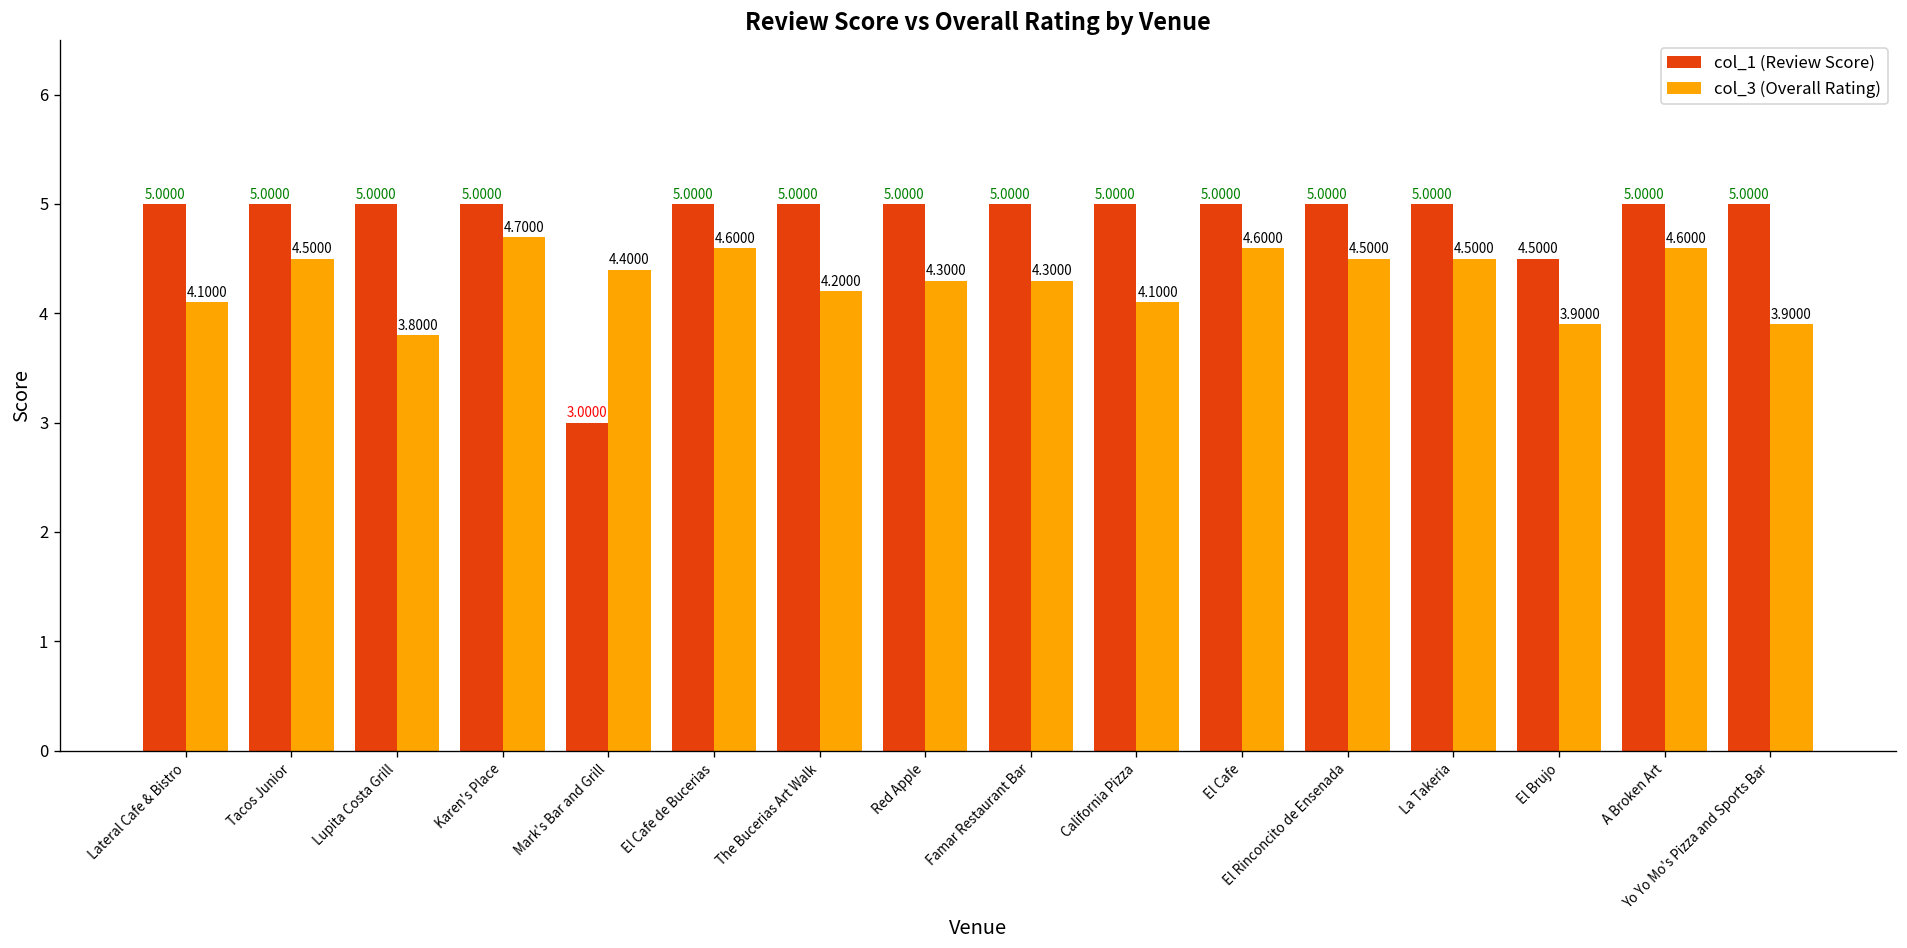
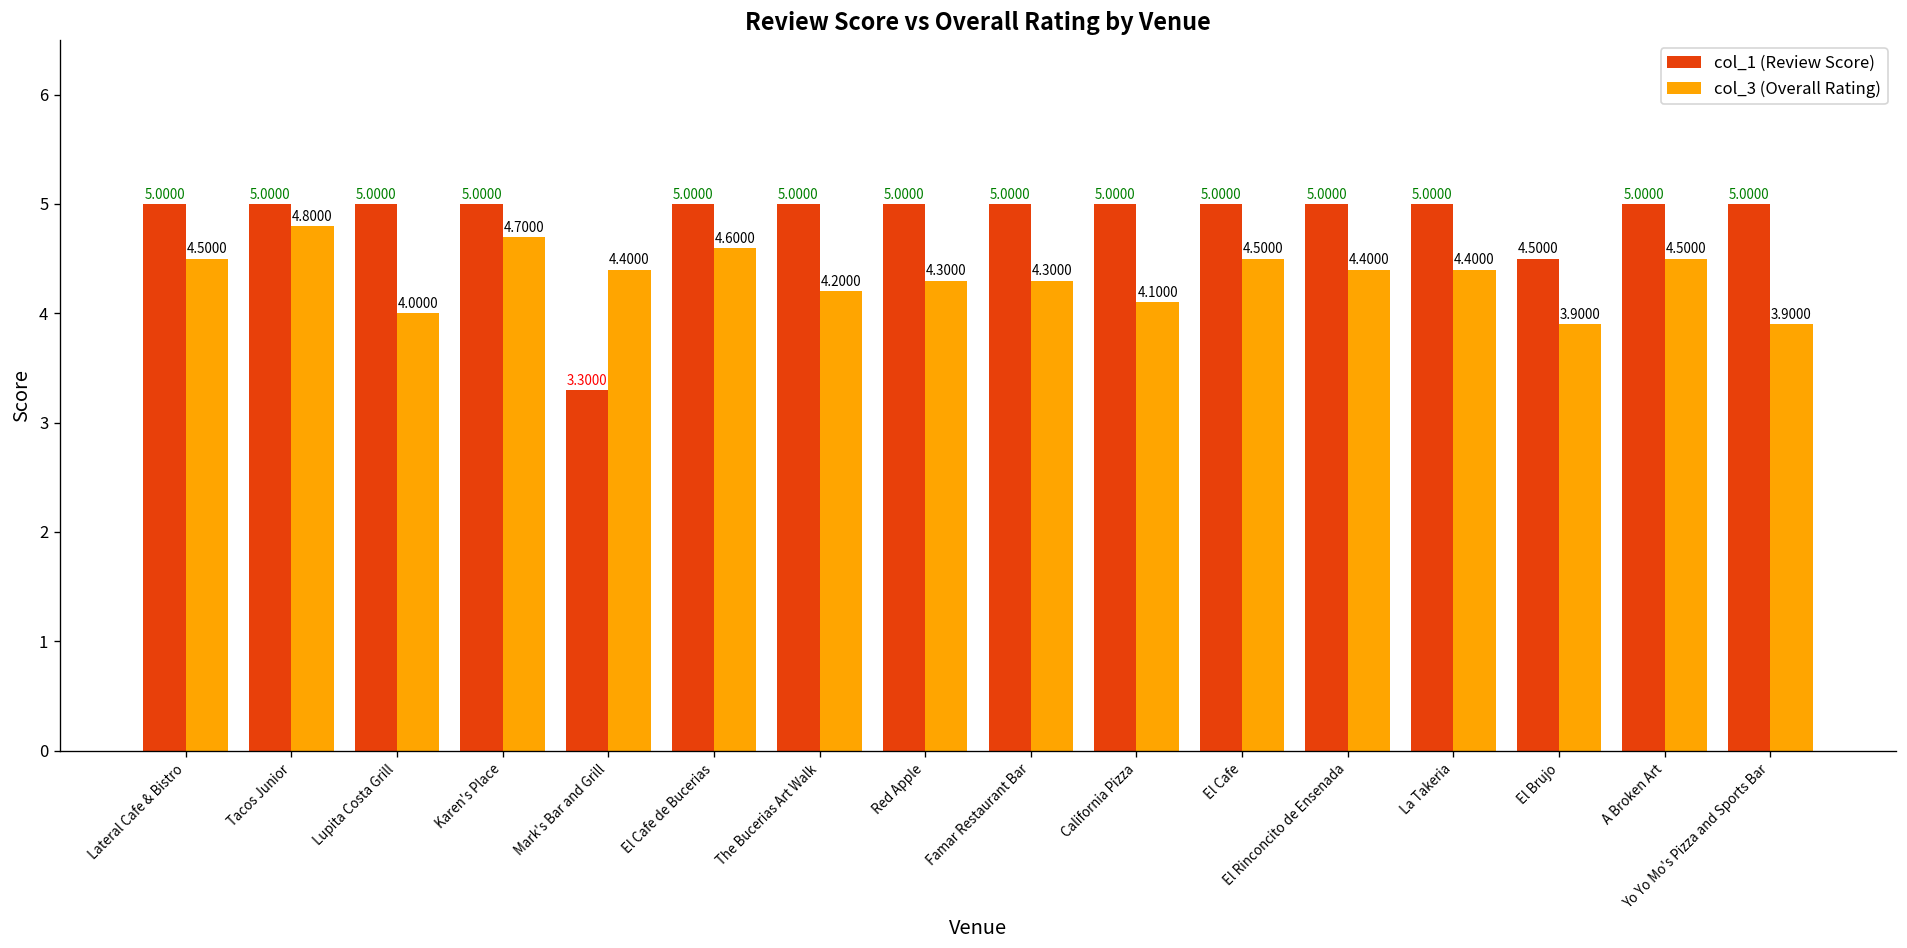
  {
    "col_1 (Review Score)": {
      "Lateral Cafe & Bistro": 5.0000,
      "Tacos Junior": 5.0000,
      "Lupita Costa Grill": 5.0000,
      "Karen's Place": 5.0000,
-     "Mark's Bar and Grill": 3.0000,
+     "Mark's Bar and Grill": 3.3000,
      "El Cafe de Bucerias": 5.0000,
      "The Bucerias Art Walk": 5.0000,
      "Red Apple": 5.0000,
      "Famar Restaurant Bar": 5.0000,
      "California Pizza": 5.0000,
      "El Cafe": 5.0000,
      "El Rinconcito de Ensenada": 5.0000,
      "La Takeria": 5.0000,
      "El Brujo": 4.5000,
      "A Broken Art": 5.0000,
      "Yo Yo Mo's Pizza and Sports Bar": 5.0000
    },
    "col_3 (Overall Rating)": {
-     "Lateral Cafe & Bistro": 4.1000,
-     "Tacos Junior": 4.5000,
-     "Lupita Costa Grill": 3.8000,
+     "Lateral Cafe & Bistro": 4.5000,
+     "Tacos Junior": 4.8000,
+     "Lupita Costa Grill": 4.0000,
      "Karen's Place": 4.7000,
      "Mark's Bar and Grill": 4.4000,
      "El Cafe de Bucerias": 4.6000,
      "The Bucerias Art Walk": 4.2000,
      "Red Apple": 4.3000,
      "Famar Restaurant Bar": 4.3000,
      "California Pizza": 4.1000,
-     "El Cafe": 4.6000,
-     "El Rinconcito de Ensenada": 4.5000,
-     "La Takeria": 4.5000,
+     "El Cafe": 4.5000,
+     "El Rinconcito de Ensenada": 4.4000,
+     "La Takeria": 4.4000,
      "El Brujo": 3.9000,
-     "A Broken Art": 4.6000,
+     "A Broken Art": 4.5000,
      "Yo Yo Mo's Pizza and Sports Bar": 3.9000
    }
  }
